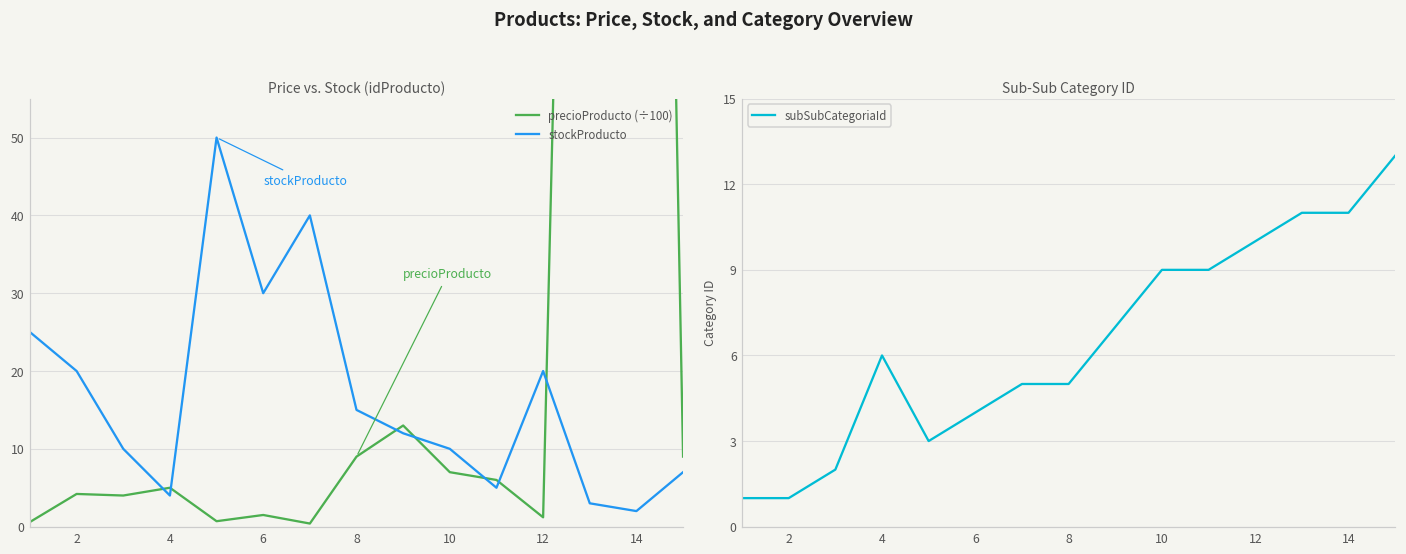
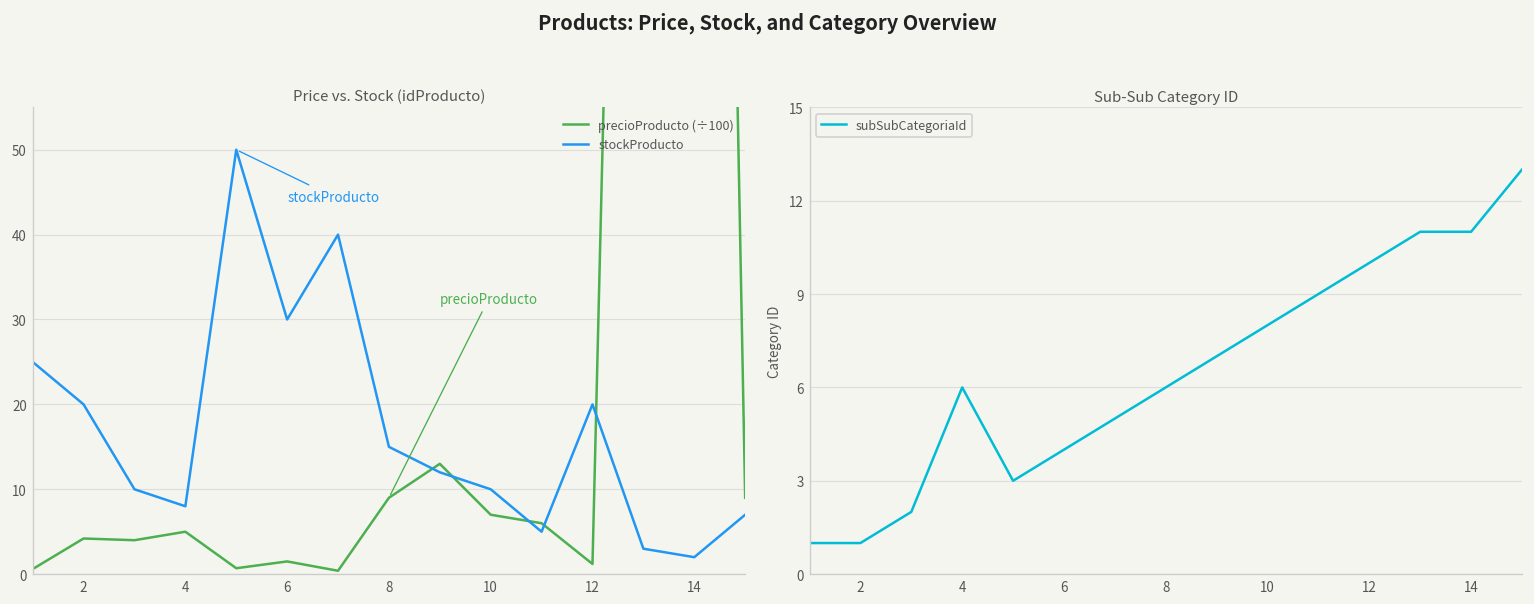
  {
    "Price vs. Stock (idProducto)": {
      "precioProducto (÷100)": {
        "2": 4,
        "4": 5,
        "6": 1,
        "8": 9,
        "10": 7,
        "12": 1
      },
      "stockProducto": {
        "2": 20,
-       "4": 4,
+       "4": 8,
        "6": 30,
        "8": 15,
        "10": 10,
        "12": 20,
        "14": 2
      }
    },
    "Sub-Sub Category ID": {
      "2": 1,
      "4": 6,
      "6": 4,
-     "8": 5,
-     "10": 9,
+     "8": 6,
+     "10": 8,
      "12": 10,
      "14": 11
    }
  }
